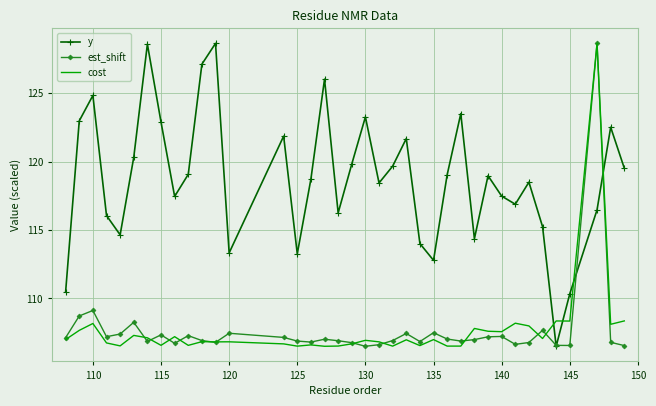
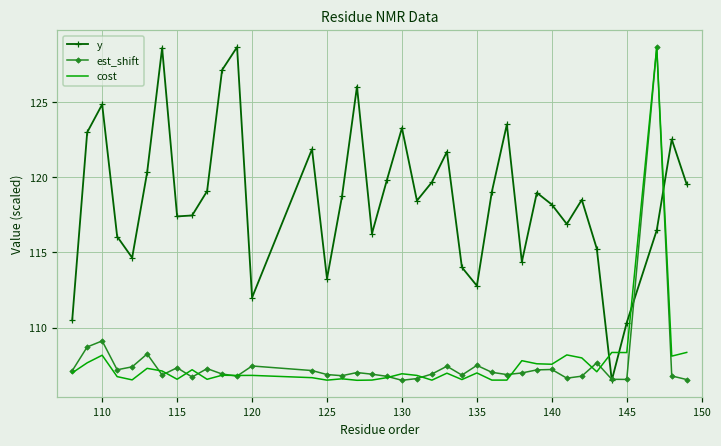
  {
    "y": {
      "110": 124.8,
-     "115": 122.9,
-     "120": 113.3,
+     "115": 117.4,
+     "120": 112.0,
      "125": 113.3,
      "130": 123.3,
      "135": 112.8,
-     "140": 117.5,
+     "140": 118.2,
      "145": 110.3
    }
  }
